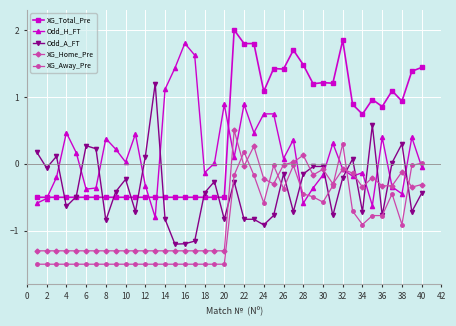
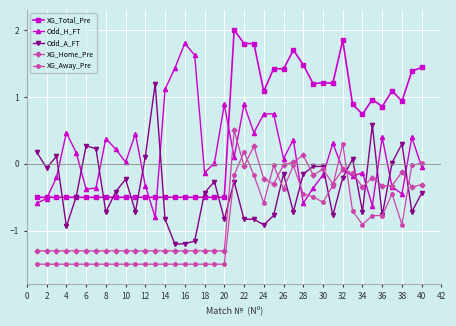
  {
    "Odd_A_FT": {
      "2": -0.1,
-     "4": -0.6,
+     "4": -0.9,
      "6": 0.3,
-     "8": -0.8,
+     "8": -0.7,
      "10": -0.2,
      "12": 0.1,
      "14": -0.8,
      "16": -1.2,
      "18": -0.4,
      "20": -0.8,
      "22": -0.8,
      "24": -0.9,
      "26": -0.2,
      "28": -0.2,
      "30": 0.0,
      "32": -0.2,
      "34": -0.7,
      "38": 0.3,
      "40": -0.4
    }
  }
